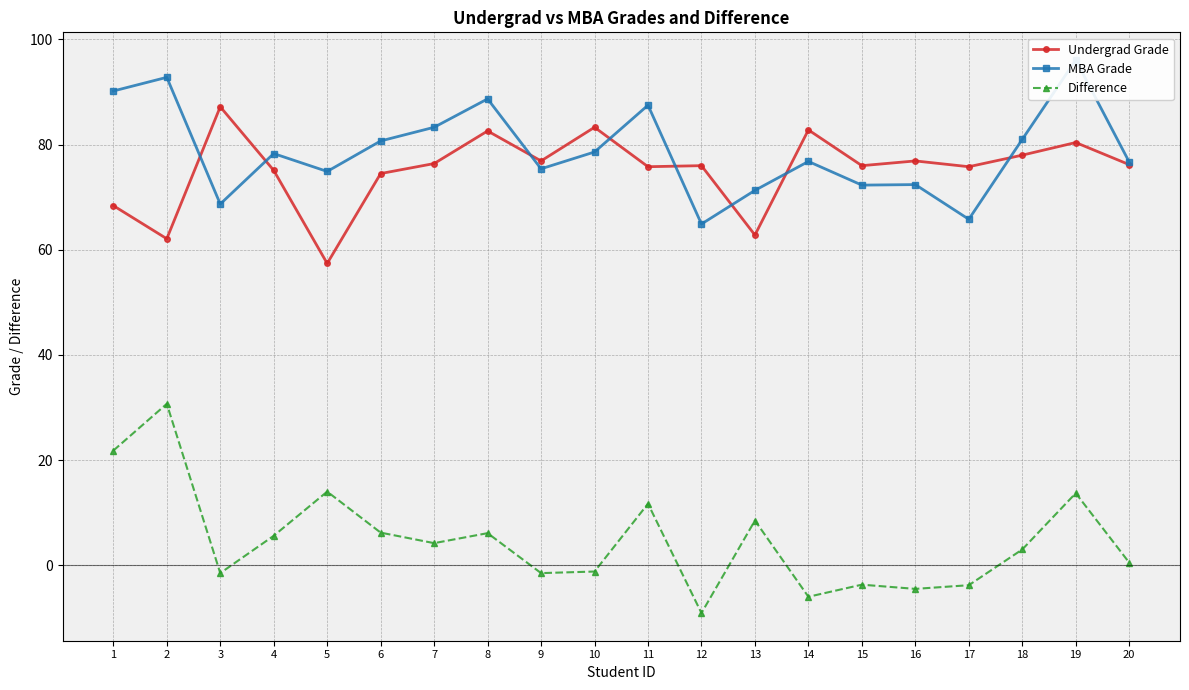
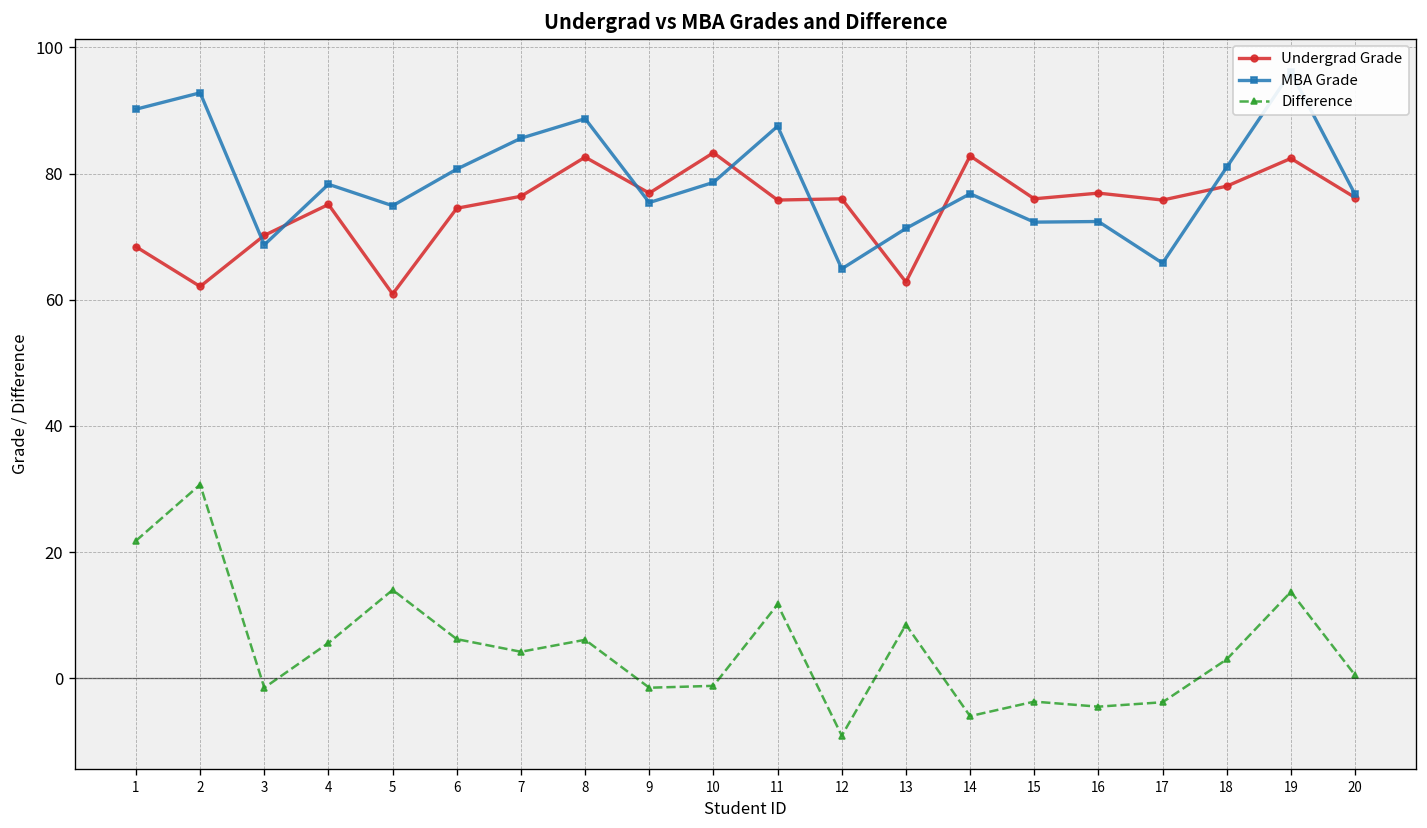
  {
    "Undergrad Grade": {
      "1": 68,
      "2": 62,
-     "3": 87,
+     "3": 70,
      "4": 75,
-     "5": 57,
+     "5": 61,
      "6": 75,
      "7": 76,
      "8": 83,
      "9": 77,
      "10": 83,
      "11": 76,
      "12": 76,
      "13": 63,
      "14": 83,
      "15": 76,
      "16": 77,
      "17": 76,
      "18": 78,
-     "19": 80,
+     "19": 82,
      "20": 76
    },
    "MBA Grade": {
      "1": 90,
      "2": 93,
      "3": 69,
      "4": 78,
      "5": 75,
      "6": 81,
-     "7": 83,
+     "7": 86,
      "8": 89,
      "9": 75,
      "10": 79,
      "11": 88,
      "12": 65,
      "13": 71,
      "14": 77,
      "15": 72,
      "16": 72,
      "17": 66,
      "18": 81,
      "20": 77
    },
    "Difference": {
      "1": 22,
      "2": 31,
      "3": -2,
      "4": 6,
      "5": 14,
      "6": 6,
      "7": 4,
      "8": 6,
      "9": -2,
      "10": -1,
      "11": 12,
      "12": -9,
      "13": 9,
      "14": -6,
      "15": -4,
      "16": -5,
      "17": -4,
      "18": 3,
      "19": 14,
      "20": 1
    }
  }
